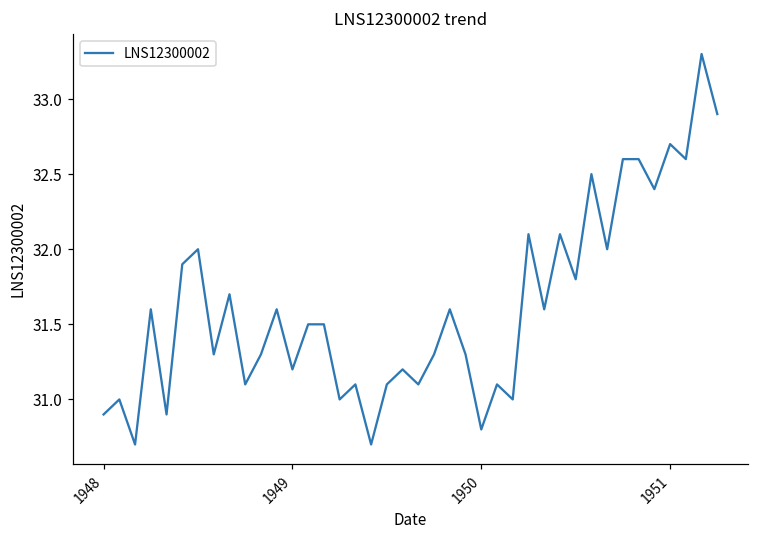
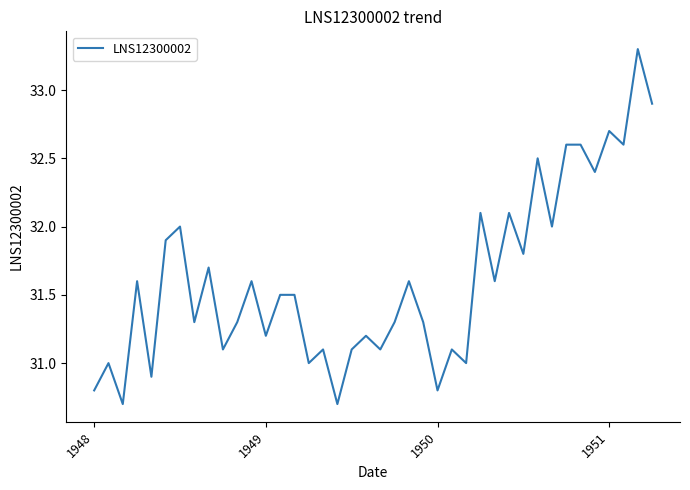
  {
-   "1948": 30.9,
+   "1948": 30.8,
    "1949": 31.2,
    "1950": 30.8,
    "1951": 32.7
  }
